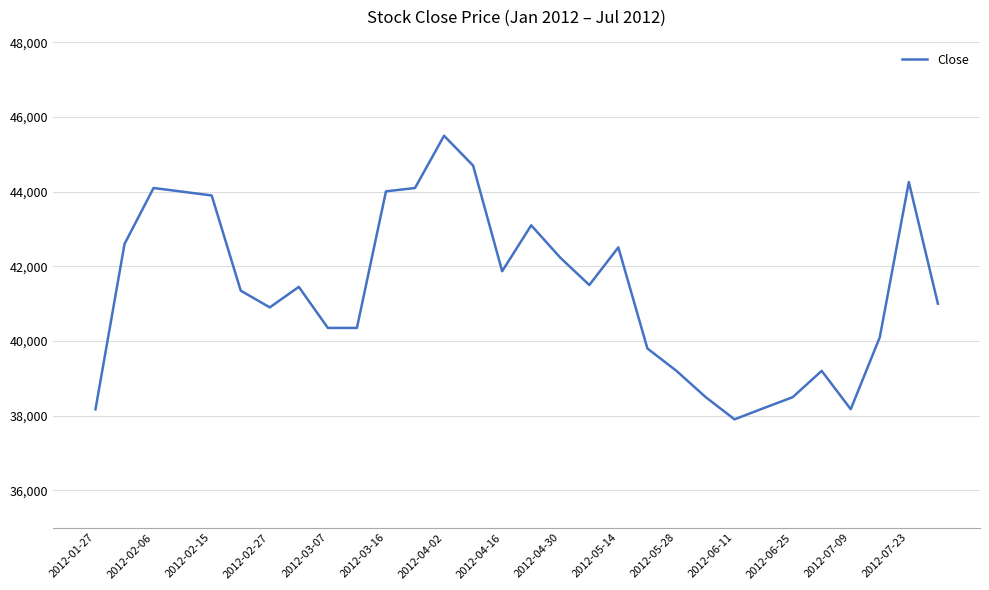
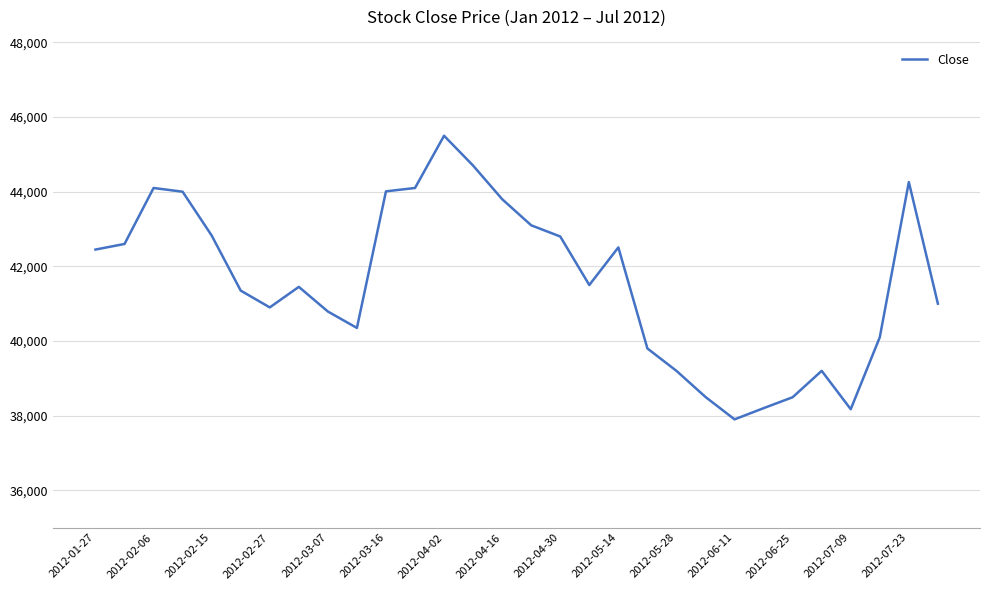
  {
-   "2012-01-27": "38,200",
+   "2012-01-27": "42,500",
    "2012-02-06": "44,100",
-   "2012-02-15": "43,900",
+   "2012-02-15": "42,800",
    "2012-02-27": "40,900",
-   "2012-03-07": "40,400",
+   "2012-03-07": "40,800",
    "2012-03-16": "44,000",
    "2012-04-02": "45,500",
-   "2012-04-16": "41,900",
-   "2012-04-30": "42,200",
+   "2012-04-16": "43,800",
+   "2012-04-30": "42,800",
    "2012-05-14": "42,500",
    "2012-05-28": "39,200",
    "2012-06-11": "37,900",
    "2012-06-25": "38,500",
    "2012-07-09": "38,200",
    "2012-07-23": "44,300"
  }
